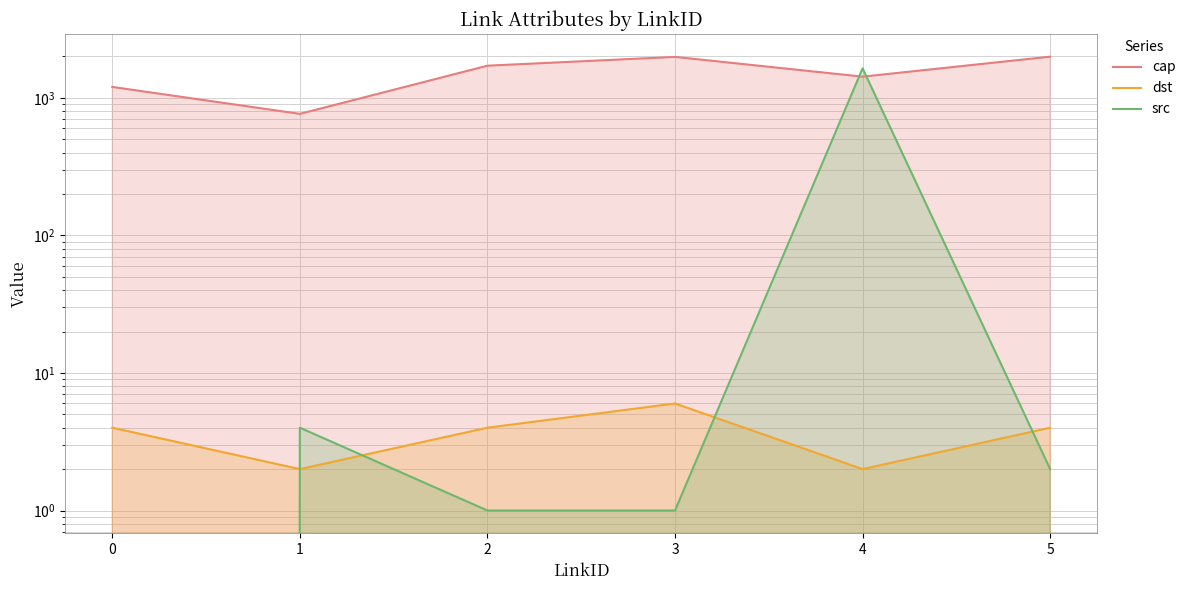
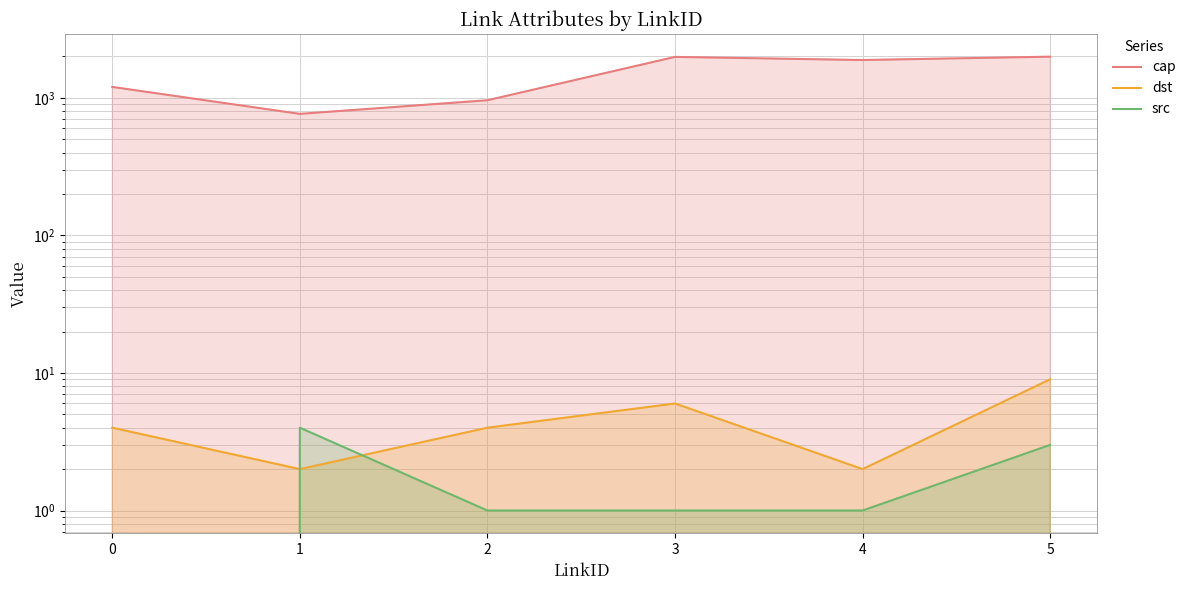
  {
    "cap": {
      "0": 1200,
      "1": 800,
-     "2": 1700,
+     "2": 1000,
      "3": 2000,
-     "4": 1400,
+     "4": 1900,
      "5": 2000
    },
    "dst": {
      "0": 4,
      "1": 2,
      "2": 4,
      "3": 6,
      "4": 2,
-     "5": 4
+     "5": 9
    },
    "src": {
      "1": 4,
      "2": 1,
      "3": 1,
-     "4": 1600,
-     "5": 2
+     "4": 1,
+     "5": 3
    }
  }
